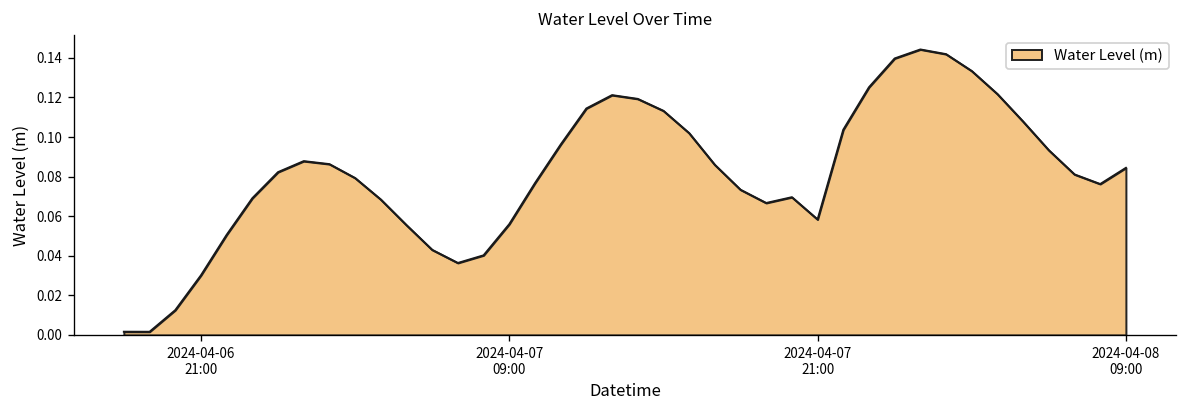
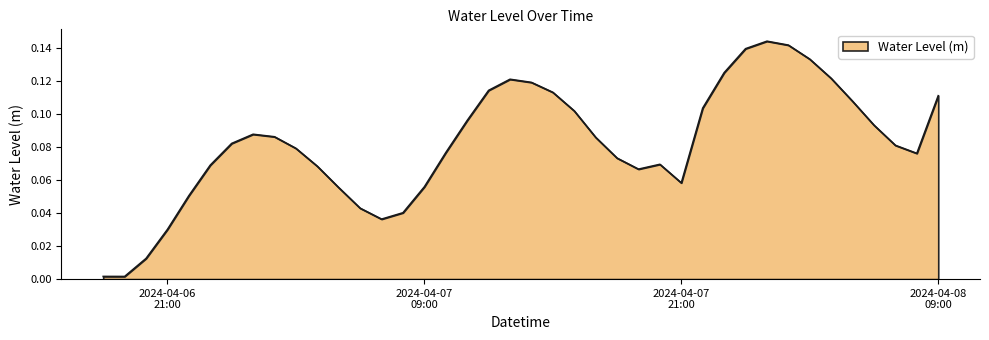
  {
    "2024-04-06 21:00": 0.030,
    "2024-04-07 09:00": 0.056,
    "2024-04-07 21:00": 0.058,
-   "2024-04-08 09:00": 0.084
+   "2024-04-08 09:00": 0.111
  }
